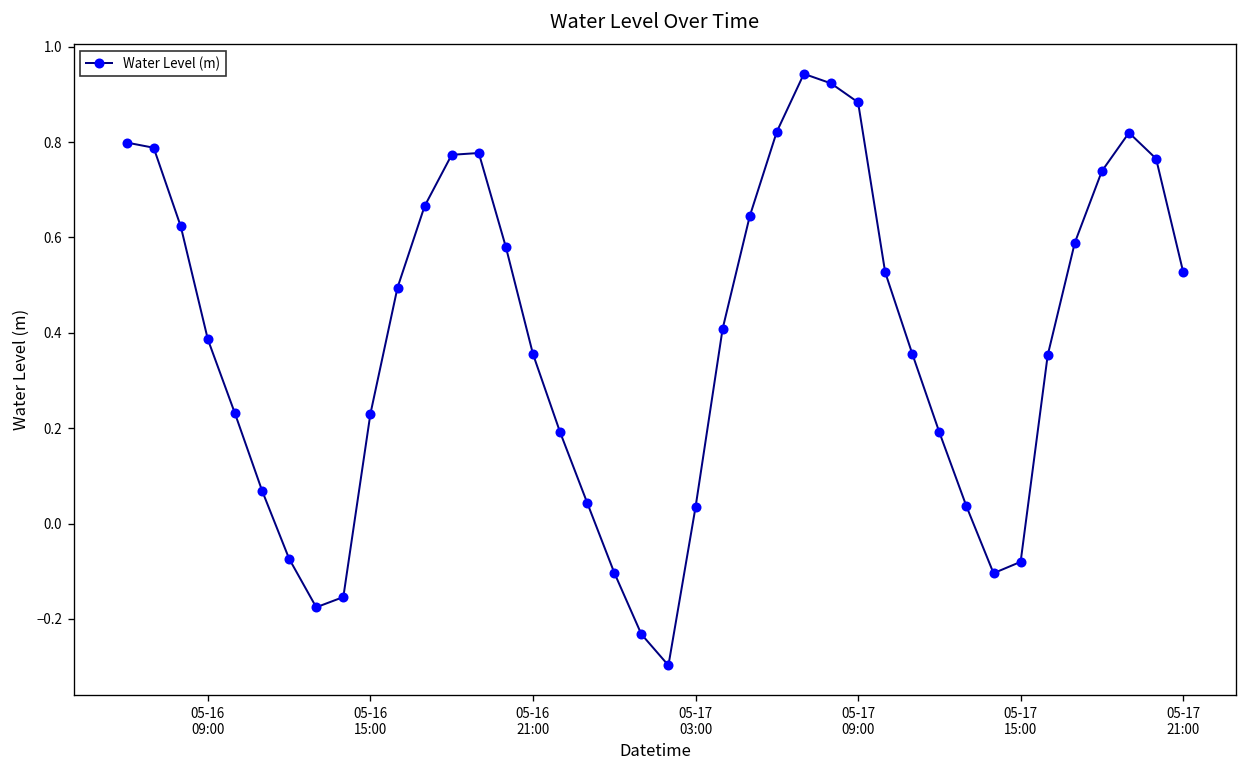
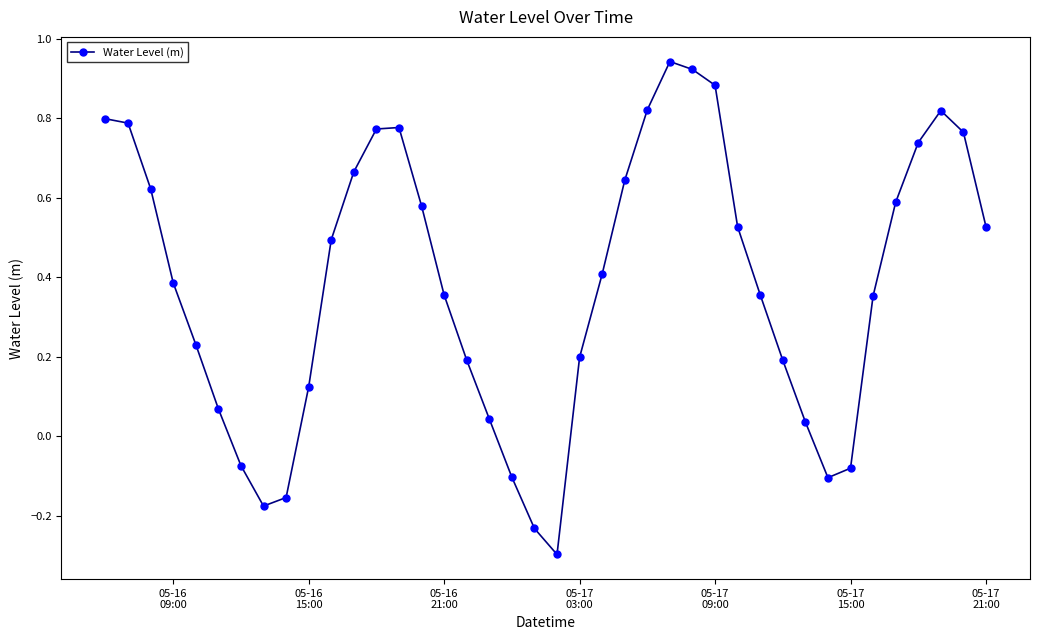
  {
    "05-16 09:00": 0.39,
-   "05-16 15:00": 0.23,
+   "05-16 15:00": 0.12,
    "05-16 21:00": 0.36,
-   "05-17 03:00": 0.03,
+   "05-17 03:00": 0.20,
    "05-17 09:00": 0.88,
    "05-17 15:00": -0.08,
    "05-17 21:00": 0.53
  }
